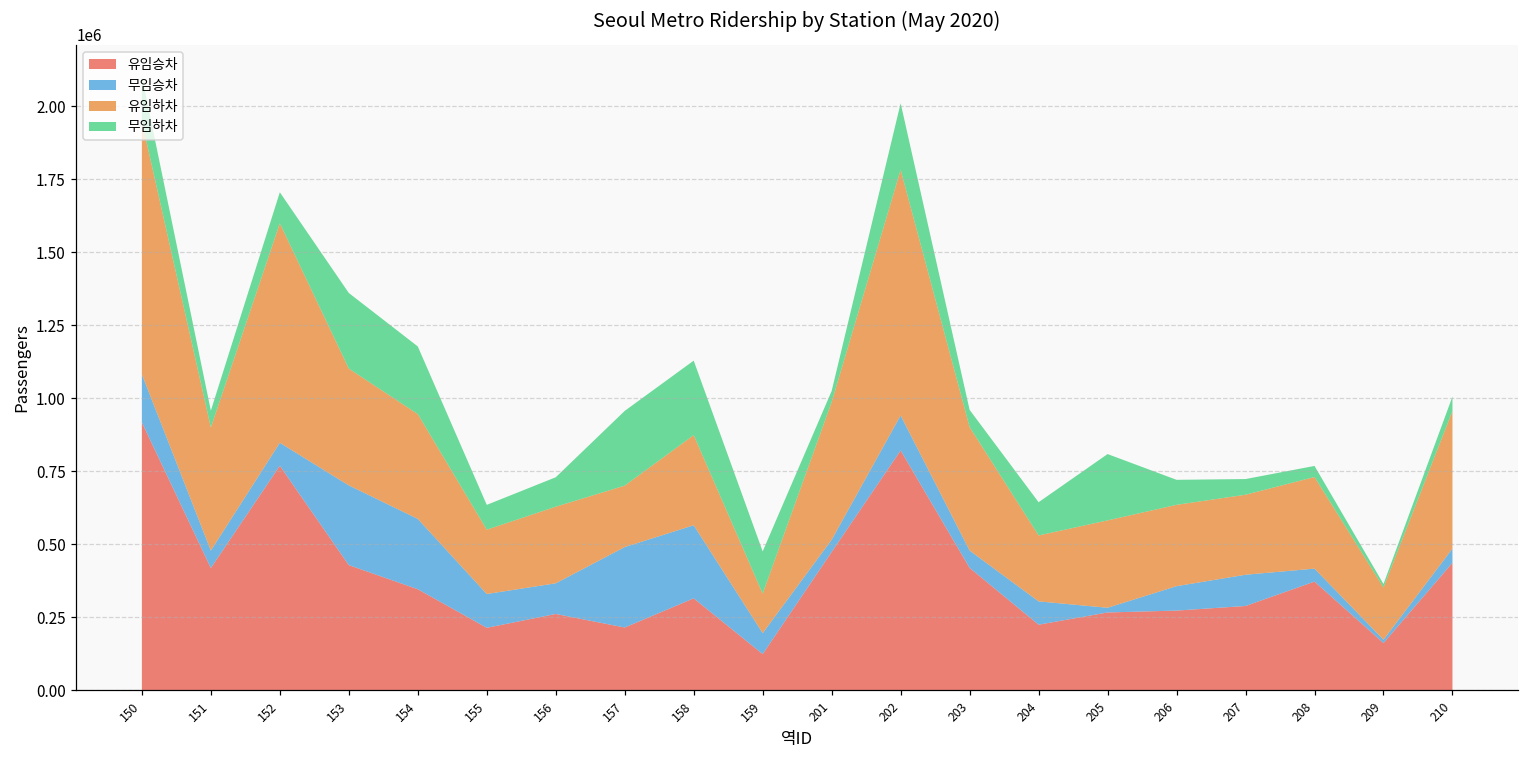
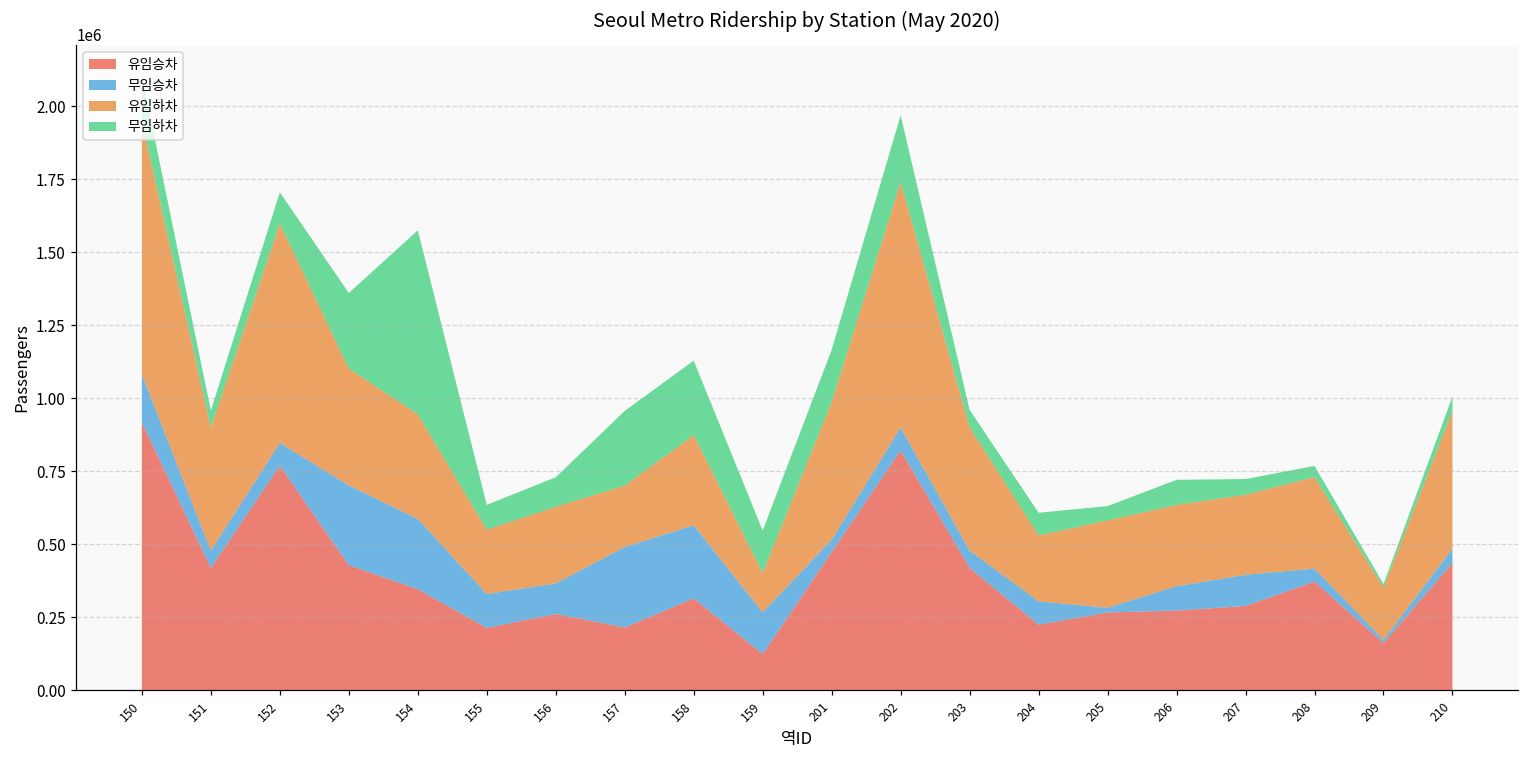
  {
    "무임승차": {
      "150": 160000,
      "151": 60000,
      "152": 80000,
      "153": 270000,
      "154": 240000,
      "155": 120000,
      "156": 100000,
      "157": 280000,
      "158": 250000,
-     "159": 70000,
+     "159": 140000,
      "201": 40000,
-     "202": 120000,
+     "202": 80000,
      "203": 60000,
      "204": 80000,
      "205": 20000,
      "206": 80000,
      "207": 110000,
      "208": 40000,
      "209": 10000,
      "210": 50000
    },
    "무임하차": {
      "151": 60000,
      "152": 110000,
      "153": 260000,
-     "154": 230000,
+     "154": 630000,
      "155": 80000,
      "156": 100000,
      "157": 260000,
      "158": 260000,
      "159": 140000,
-     "201": 40000,
+     "201": 180000,
      "202": 230000,
      "203": 60000,
-     "204": 110000,
-     "205": 230000,
+     "204": 80000,
+     "205": 50000,
      "206": 90000,
      "207": 50000,
      "208": 40000,
      "209": 10000,
      "210": 50000
    }
  }
